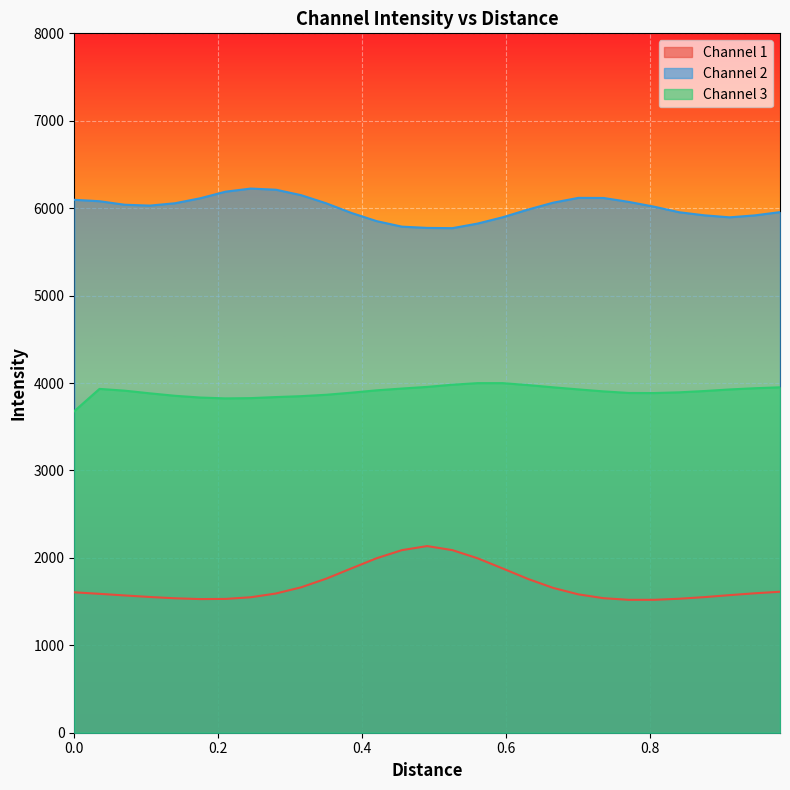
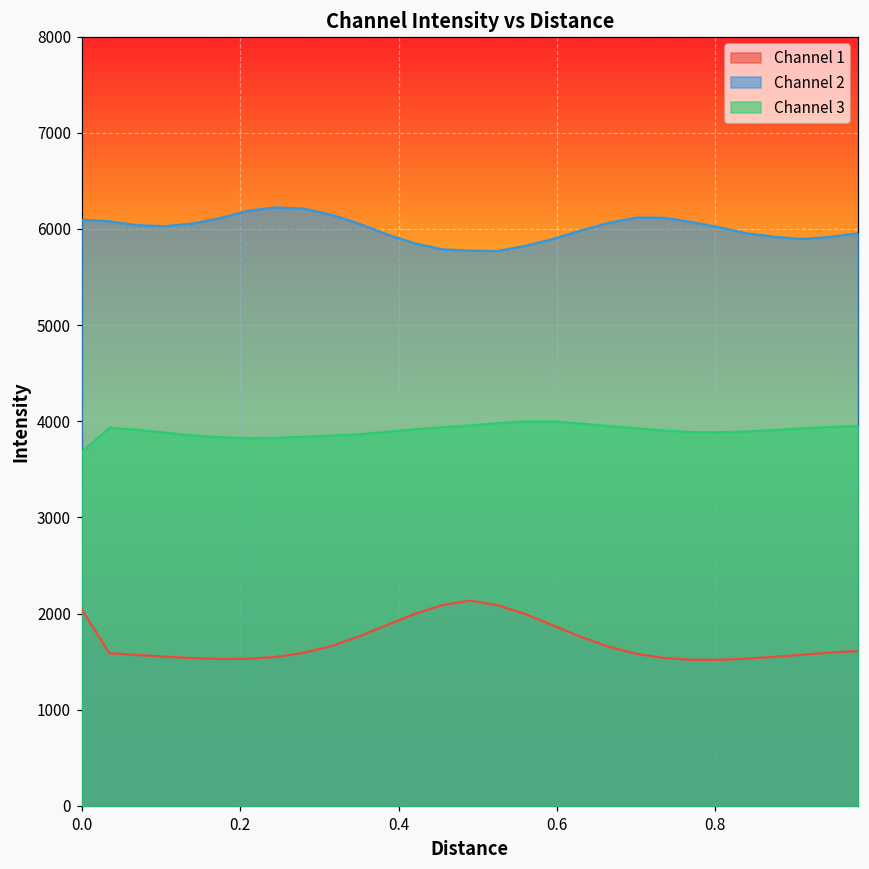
  {
    "Channel 1": {
-     "0.0": 1600
+     "0.0": 2000
    },
    "Channel 2": {
      "0.0": 6100
    },
    "Channel 3": {
      "0.0": 3700
    }
  }
